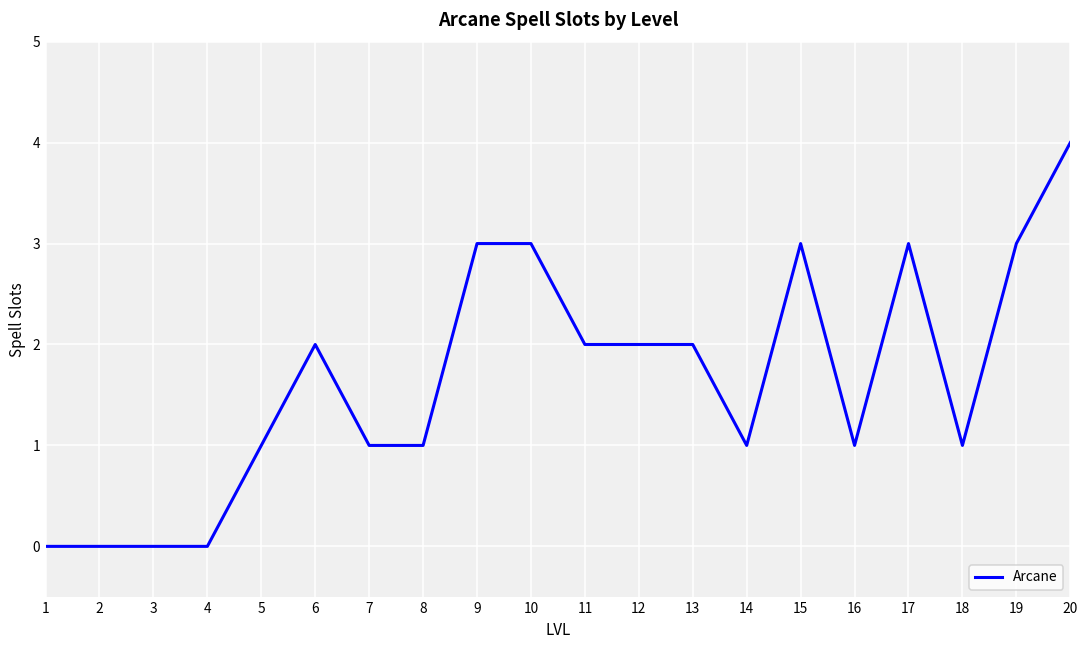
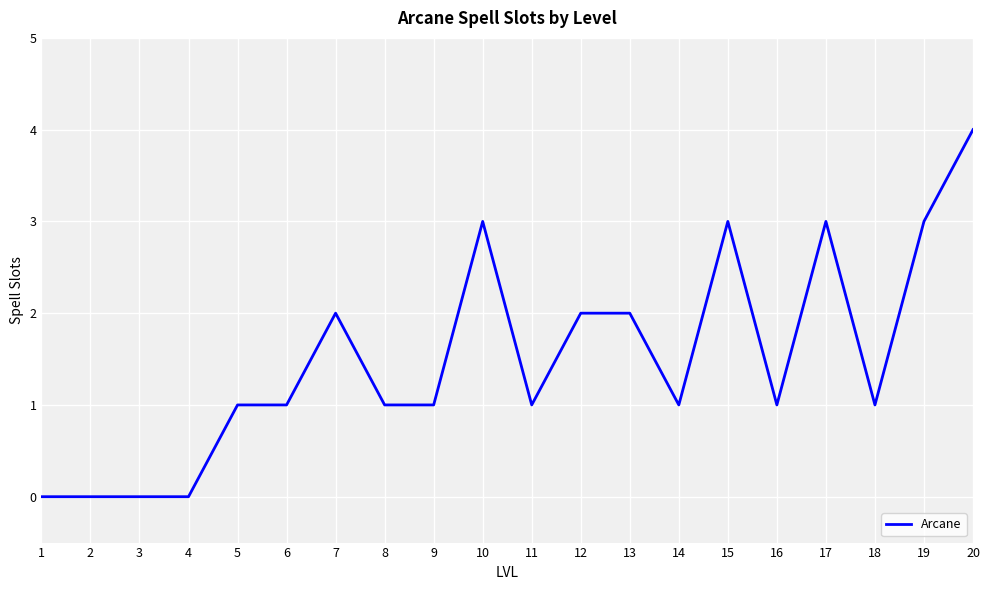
  {
    "1": 0,
    "2": 0,
    "3": 0,
    "4": 0,
    "5": 1,
-   "6": 2,
-   "7": 1,
+   "6": 1,
+   "7": 2,
    "8": 1,
-   "9": 3,
+   "9": 1,
    "10": 3,
-   "11": 2,
+   "11": 1,
    "12": 2,
    "13": 2,
    "14": 1,
    "15": 3,
    "16": 1,
    "17": 3,
    "18": 1,
    "19": 3,
    "20": 4
  }
